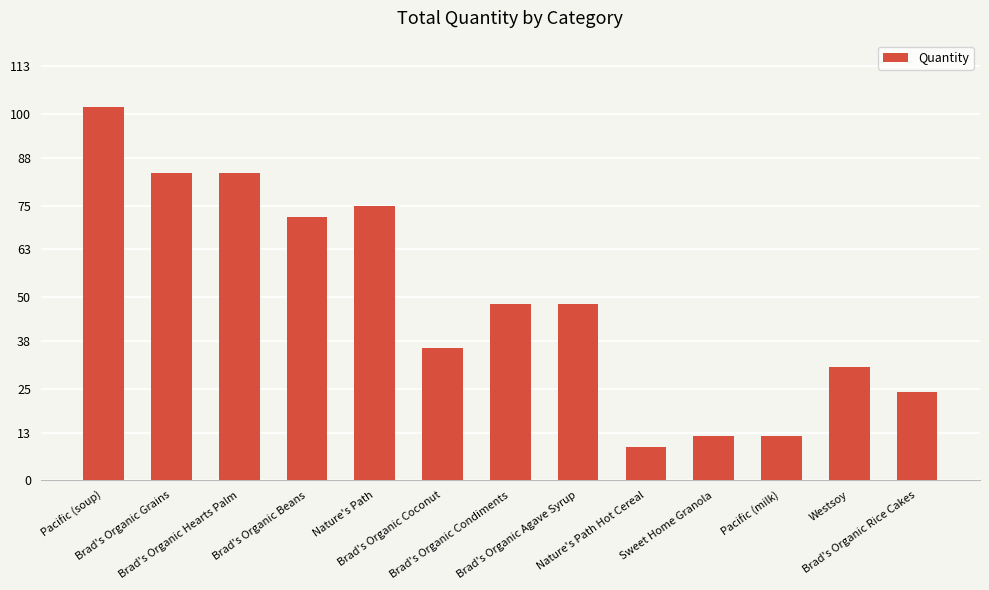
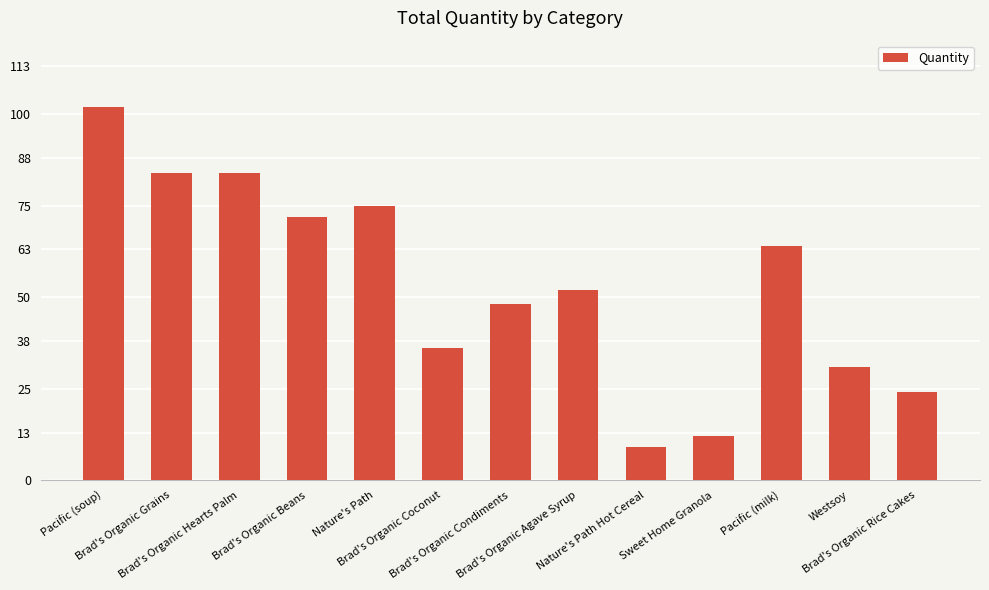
  {
    "Pacific (soup)": 102,
    "Brad's Organic Grains": 84,
    "Brad's Organic Hearts Palm": 84,
    "Brad's Organic Beans": 72,
    "Nature's Path": 75,
    "Brad's Organic Coconut": 36,
    "Brad's Organic Condiments": 48,
-   "Brad's Organic Agave Syrup": 48,
+   "Brad's Organic Agave Syrup": 52,
    "Nature's Path Hot Cereal": 9,
    "Sweet Home Granola": 12,
-   "Pacific (milk)": 12,
+   "Pacific (milk)": 64,
    "Westsoy": 31,
    "Brad's Organic Rice Cakes": 24
  }
